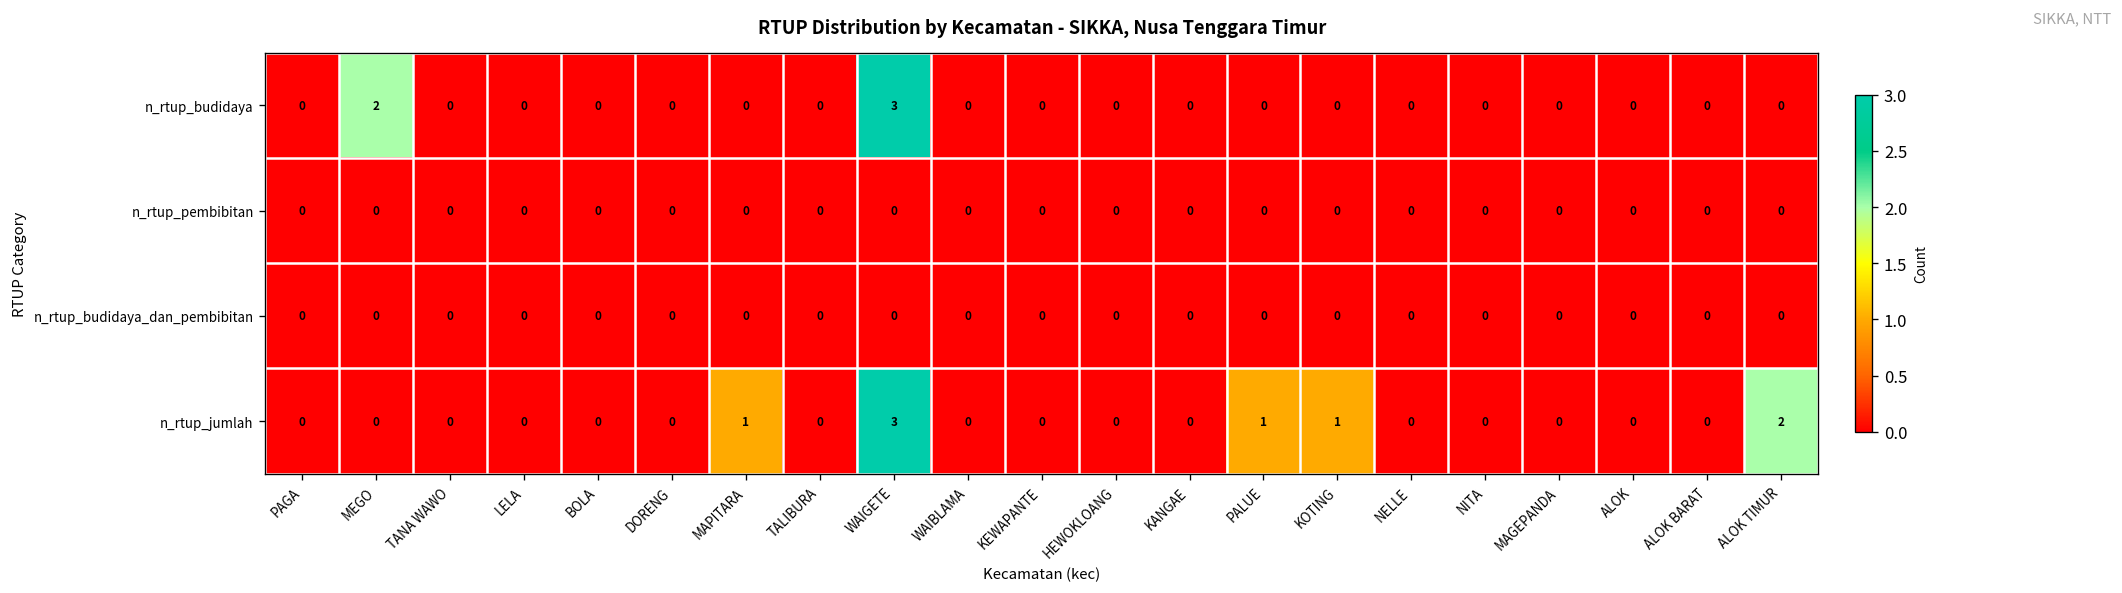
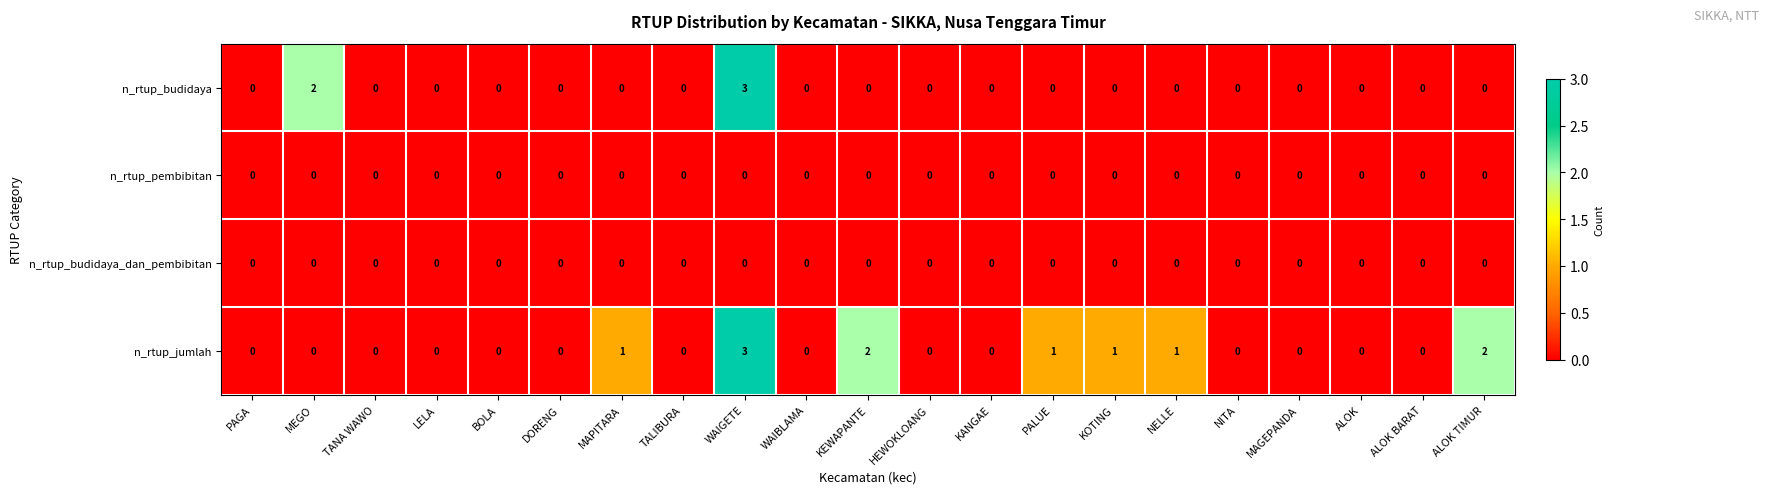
  {
    "n_rtup_budidaya": {
      "PAGA": 0,
      "MEGO": 2,
      "TANA WAWO": 0,
      "LELA": 0,
      "BOLA": 0,
      "DORENG": 0,
      "MAPITARA": 0,
      "TALIBURA": 0,
      "WAIGETE": 3,
      "WAIBLAMA": 0,
      "KEWAPANTE": 0,
      "HEWOKLOANG": 0,
      "KANGAE": 0,
      "PALUE": 0,
      "KOTING": 0,
      "NELLE": 0,
      "NITA": 0,
      "MAGEPANDA": 0,
      "ALOK": 0,
      "ALOK BARAT": 0,
      "ALOK TIMUR": 0
    },
    "n_rtup_pembibitan": {
      "PAGA": 0,
      "MEGO": 0,
      "TANA WAWO": 0,
      "LELA": 0,
      "BOLA": 0,
      "DORENG": 0,
      "MAPITARA": 0,
      "TALIBURA": 0,
      "WAIGETE": 0,
      "WAIBLAMA": 0,
      "KEWAPANTE": 0,
      "HEWOKLOANG": 0,
      "KANGAE": 0,
      "PALUE": 0,
      "KOTING": 0,
      "NELLE": 0,
      "NITA": 0,
      "MAGEPANDA": 0,
      "ALOK": 0,
      "ALOK BARAT": 0,
      "ALOK TIMUR": 0
    },
    "n_rtup_budidaya_dan_pembibitan": {
      "PAGA": 0,
      "MEGO": 0,
      "TANA WAWO": 0,
      "LELA": 0,
      "BOLA": 0,
      "DORENG": 0,
      "MAPITARA": 0,
      "TALIBURA": 0,
      "WAIGETE": 0,
      "WAIBLAMA": 0,
      "KEWAPANTE": 0,
      "HEWOKLOANG": 0,
      "KANGAE": 0,
      "PALUE": 0,
      "KOTING": 0,
      "NELLE": 0,
      "NITA": 0,
      "MAGEPANDA": 0,
      "ALOK": 0,
      "ALOK BARAT": 0,
      "ALOK TIMUR": 0
    },
    "n_rtup_jumlah": {
      "PAGA": 0,
      "MEGO": 0,
      "TANA WAWO": 0,
      "LELA": 0,
      "BOLA": 0,
      "DORENG": 0,
      "MAPITARA": 1,
      "TALIBURA": 0,
      "WAIGETE": 3,
      "WAIBLAMA": 0,
-     "KEWAPANTE": 0,
+     "KEWAPANTE": 2,
      "HEWOKLOANG": 0,
      "KANGAE": 0,
      "PALUE": 1,
      "KOTING": 1,
-     "NELLE": 0,
+     "NELLE": 1,
      "NITA": 0,
      "MAGEPANDA": 0,
      "ALOK": 0,
      "ALOK BARAT": 0,
      "ALOK TIMUR": 2
    }
  }
